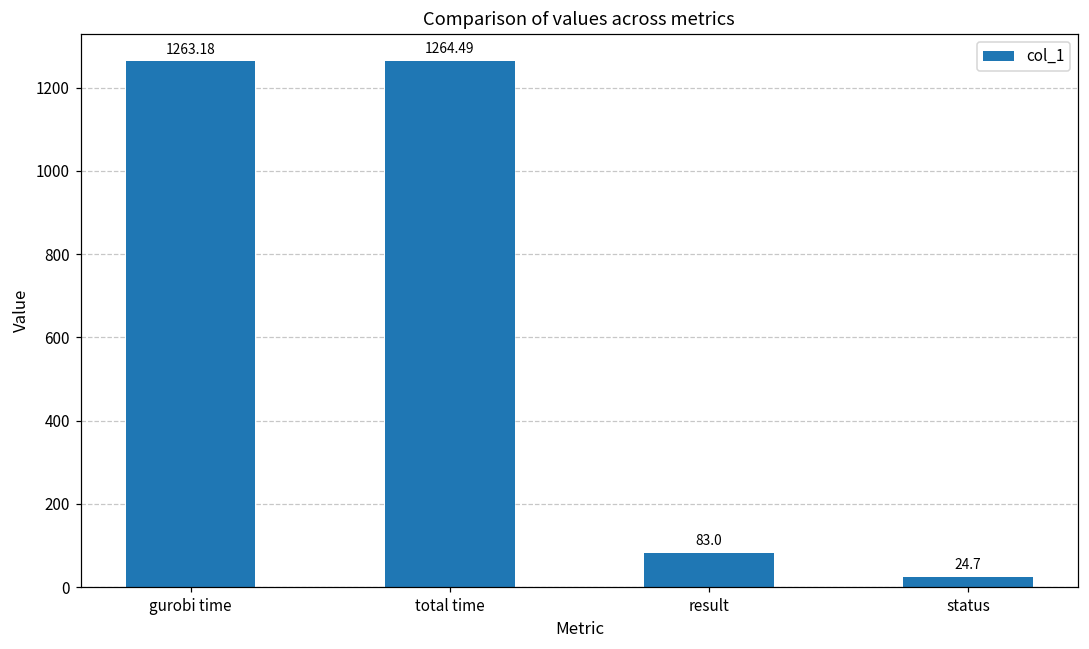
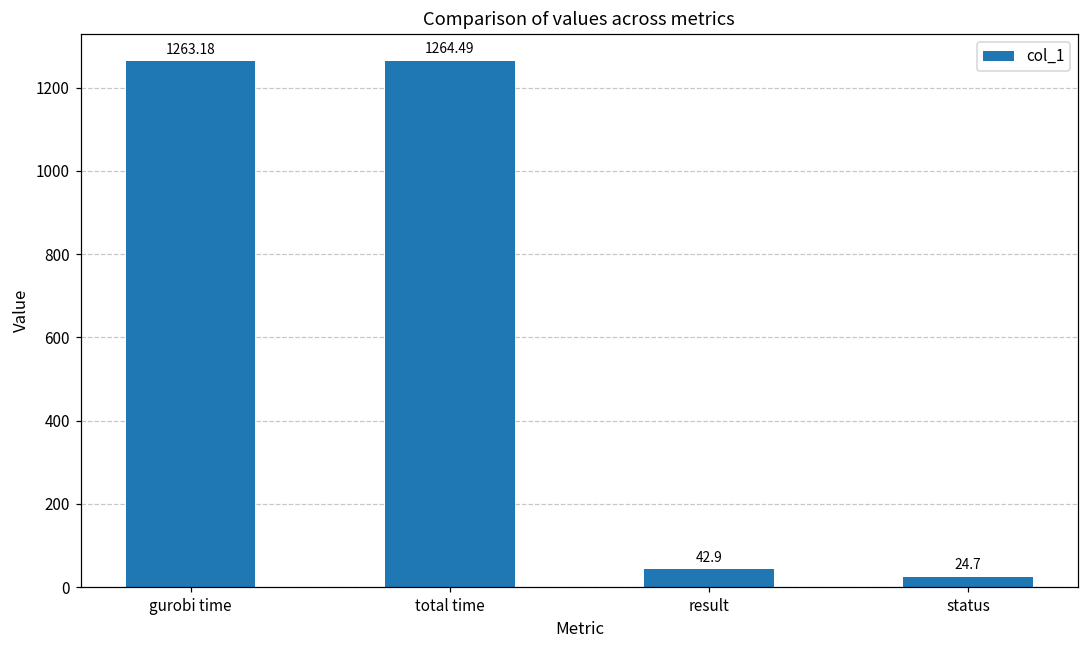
  {
    "gurobi time": 1263.18,
    "total time": 1264.49,
-   "result": 83.0,
+   "result": 42.9,
    "status": 24.7
  }
